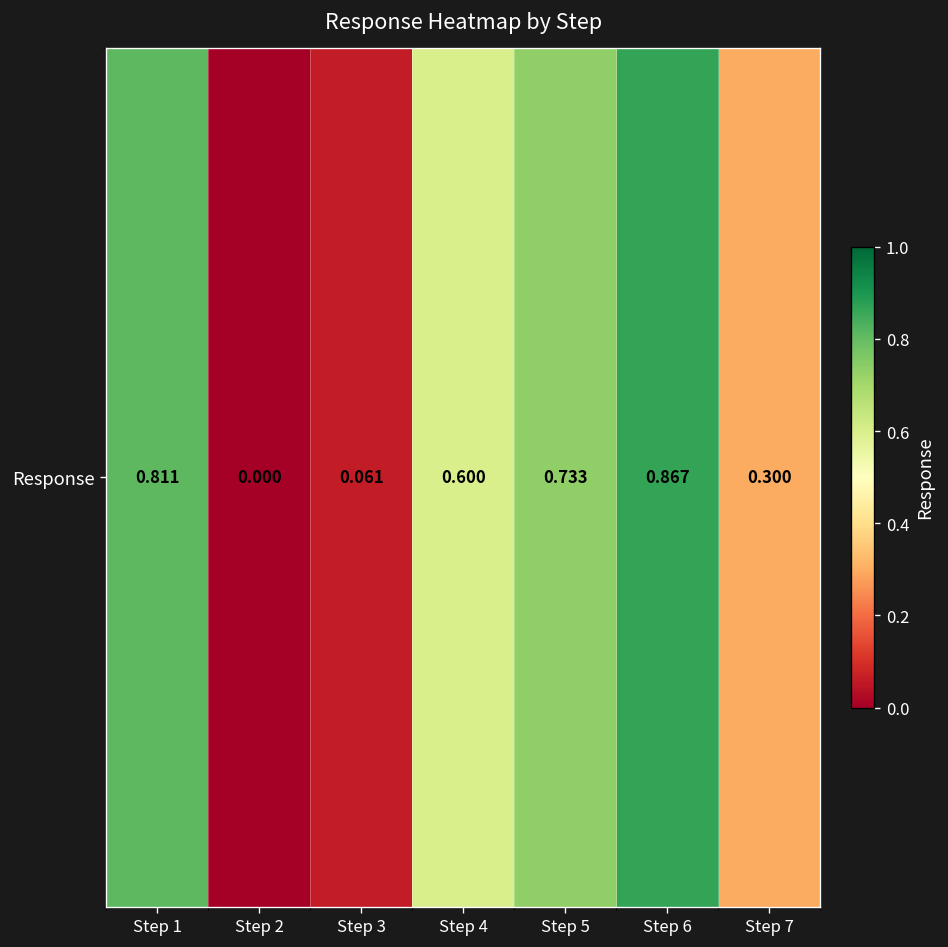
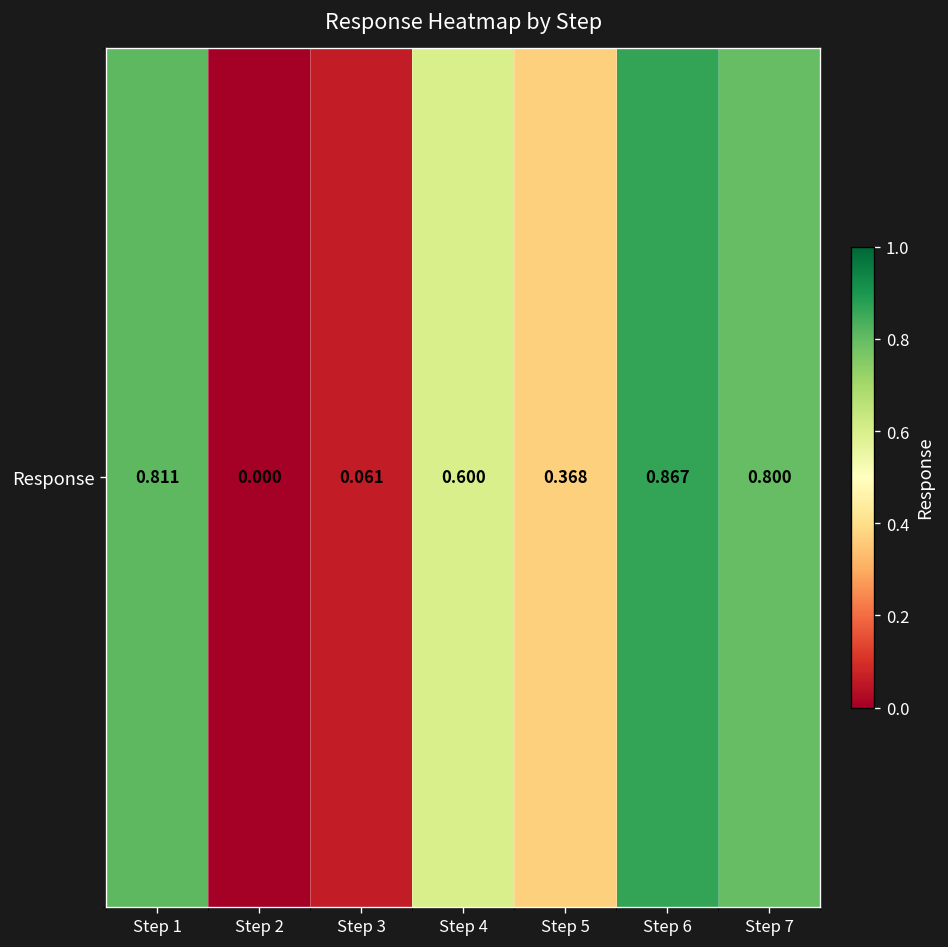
  {
    "Response": {
      "Step 1": 0.811,
      "Step 2": 0.000,
      "Step 3": 0.061,
      "Step 4": 0.600,
-     "Step 5": 0.733,
+     "Step 5": 0.368,
      "Step 6": 0.867,
-     "Step 7": 0.300
+     "Step 7": 0.800
    }
  }
